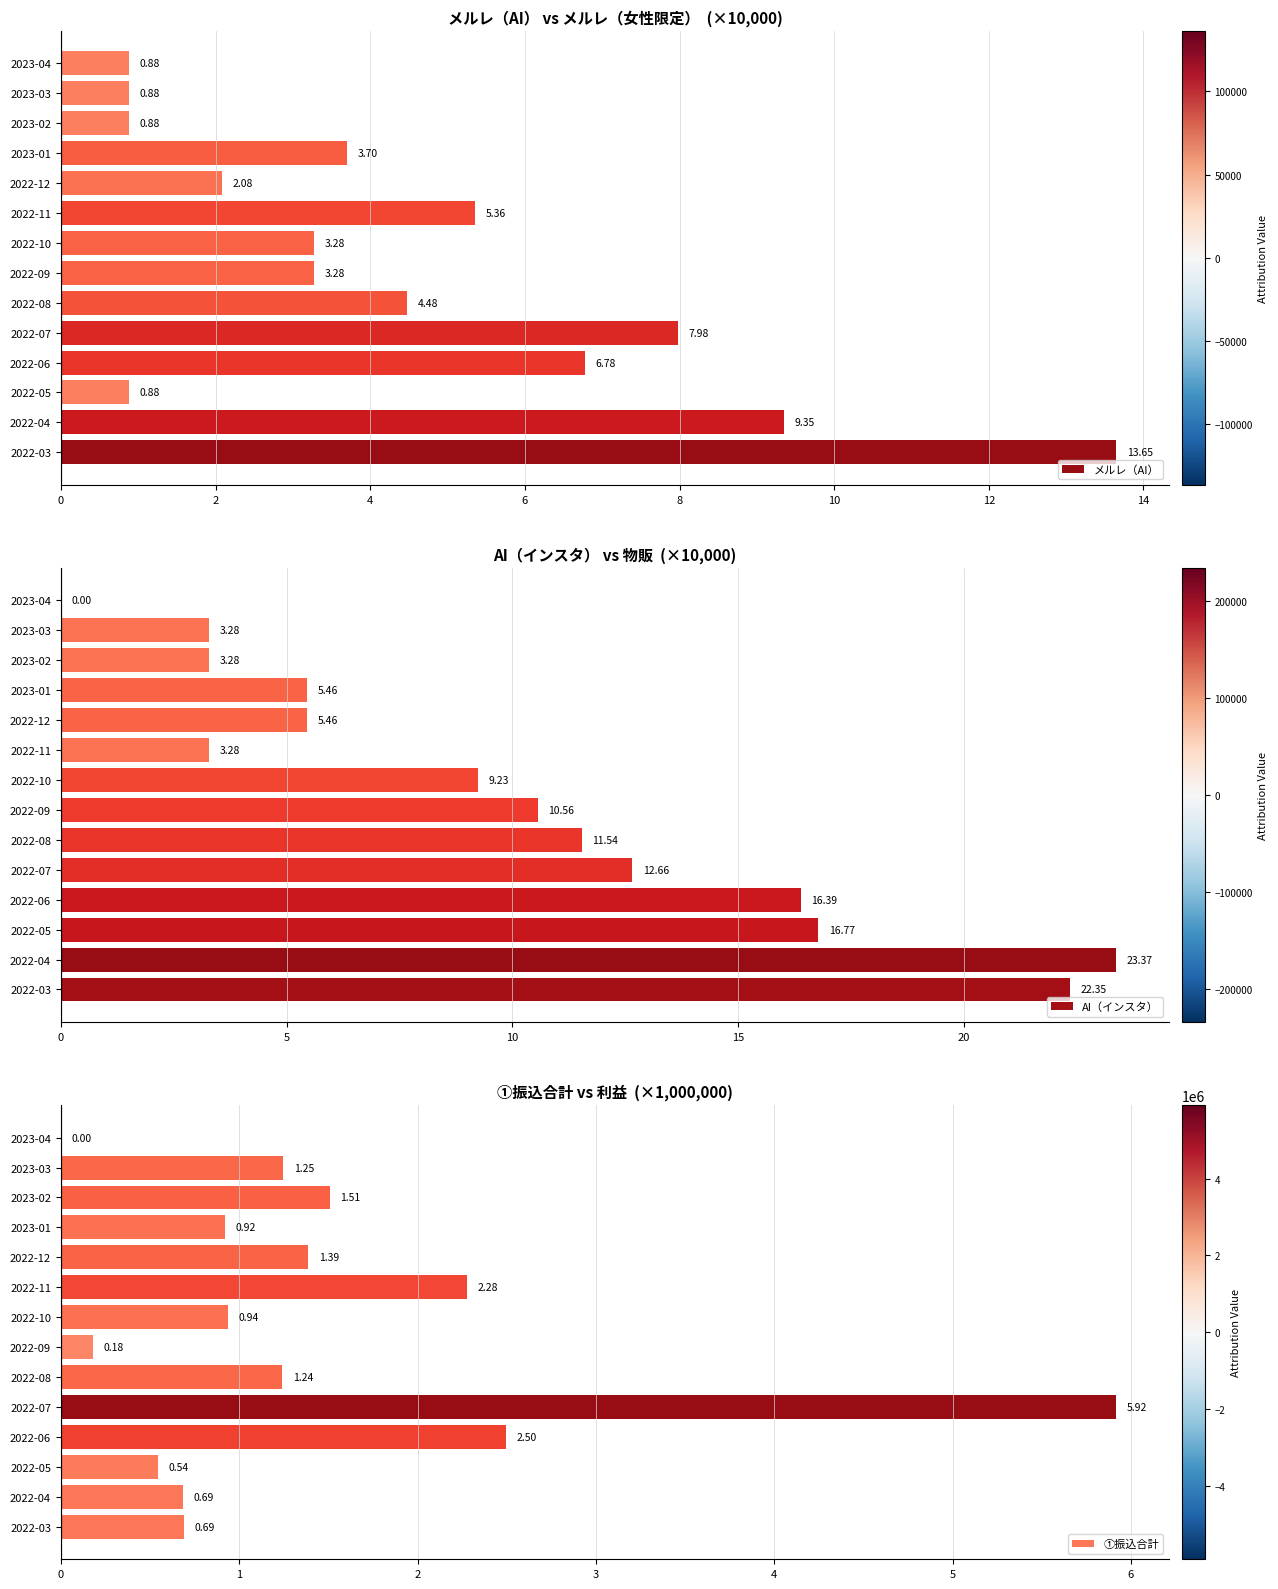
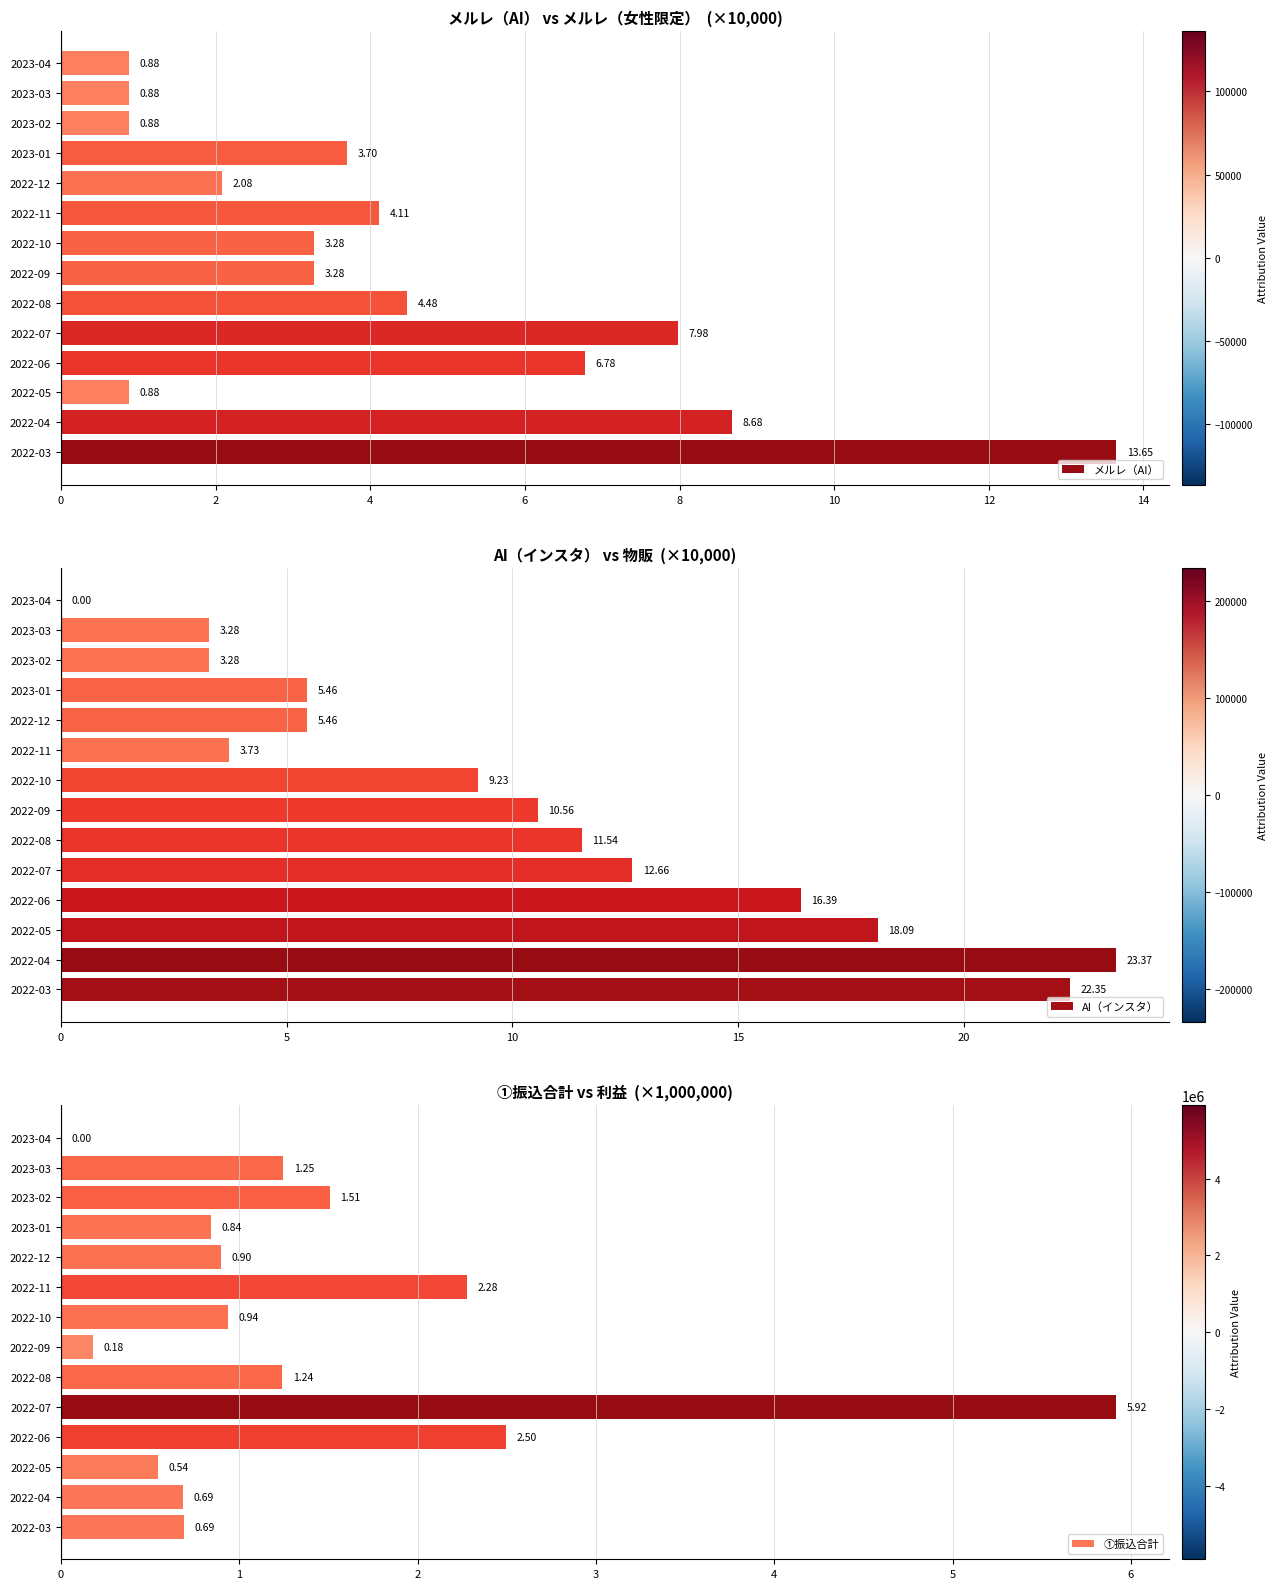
  {
    "メルレ（AI） vs メルレ（女性限定） (×10,000)": {
      "2023-04": 0.88,
      "2023-03": 0.88,
      "2023-02": 0.88,
      "2023-01": 3.70,
      "2022-12": 2.08,
-     "2022-11": 5.36,
+     "2022-11": 4.11,
      "2022-10": 3.28,
      "2022-09": 3.28,
      "2022-08": 4.48,
      "2022-07": 7.98,
      "2022-06": 6.78,
      "2022-05": 0.88,
-     "2022-04": 9.35,
+     "2022-04": 8.68,
      "2022-03": 13.65
    },
    "AI（インスタ） vs 物販 (×10,000)": {
      "2023-04": 0.00,
      "2023-03": 3.28,
      "2023-02": 3.28,
      "2023-01": 5.46,
      "2022-12": 5.46,
-     "2022-11": 3.28,
+     "2022-11": 3.73,
      "2022-10": 9.23,
      "2022-09": 10.56,
      "2022-08": 11.54,
      "2022-07": 12.66,
      "2022-06": 16.39,
-     "2022-05": 16.77,
+     "2022-05": 18.09,
      "2022-04": 23.37,
      "2022-03": 22.35
    },
    "①振込合計 vs 利益 (×1,000,000)": {
      "2023-04": 0.00,
      "2023-03": 1.25,
      "2023-02": 1.51,
-     "2023-01": 0.92,
-     "2022-12": 1.39,
+     "2023-01": 0.84,
+     "2022-12": 0.90,
      "2022-11": 2.28,
      "2022-10": 0.94,
      "2022-09": 0.18,
      "2022-08": 1.24,
      "2022-07": 5.92,
      "2022-06": 2.50,
      "2022-05": 0.54,
      "2022-04": 0.69,
      "2022-03": 0.69
    }
  }
